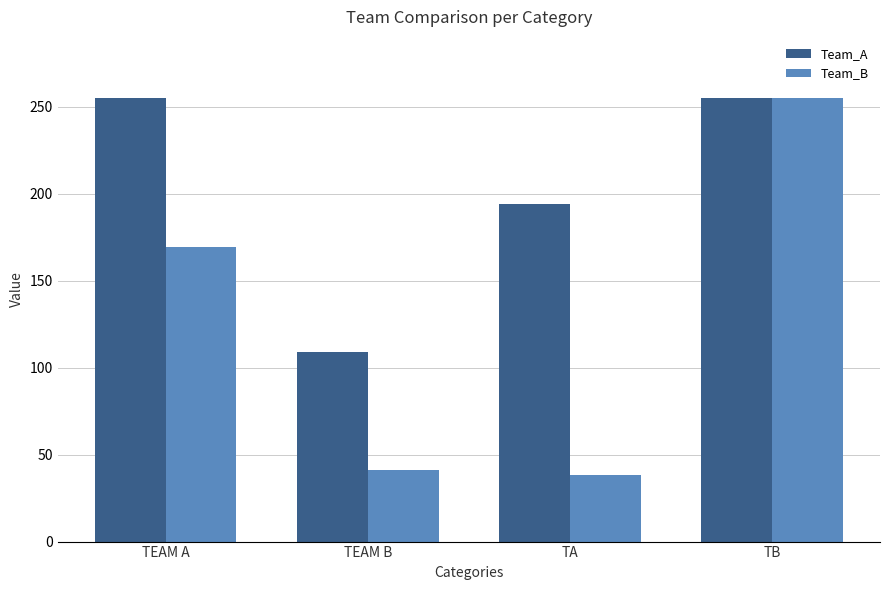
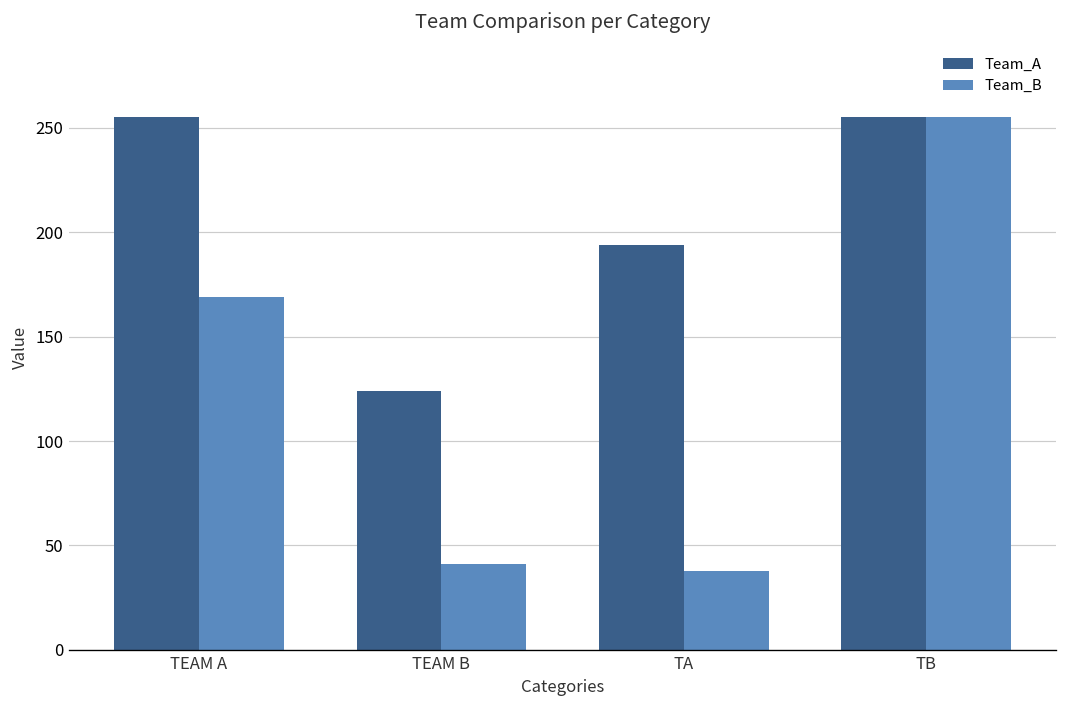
  {
    "Team_A": {
      "TEAM A": 255,
-     "TEAM B": 109,
+     "TEAM B": 124,
      "TA": 194,
      "TB": 255
    },
    "Team_B": {
      "TEAM A": 169,
      "TEAM B": 41,
      "TA": 38,
      "TB": 255
    }
  }
